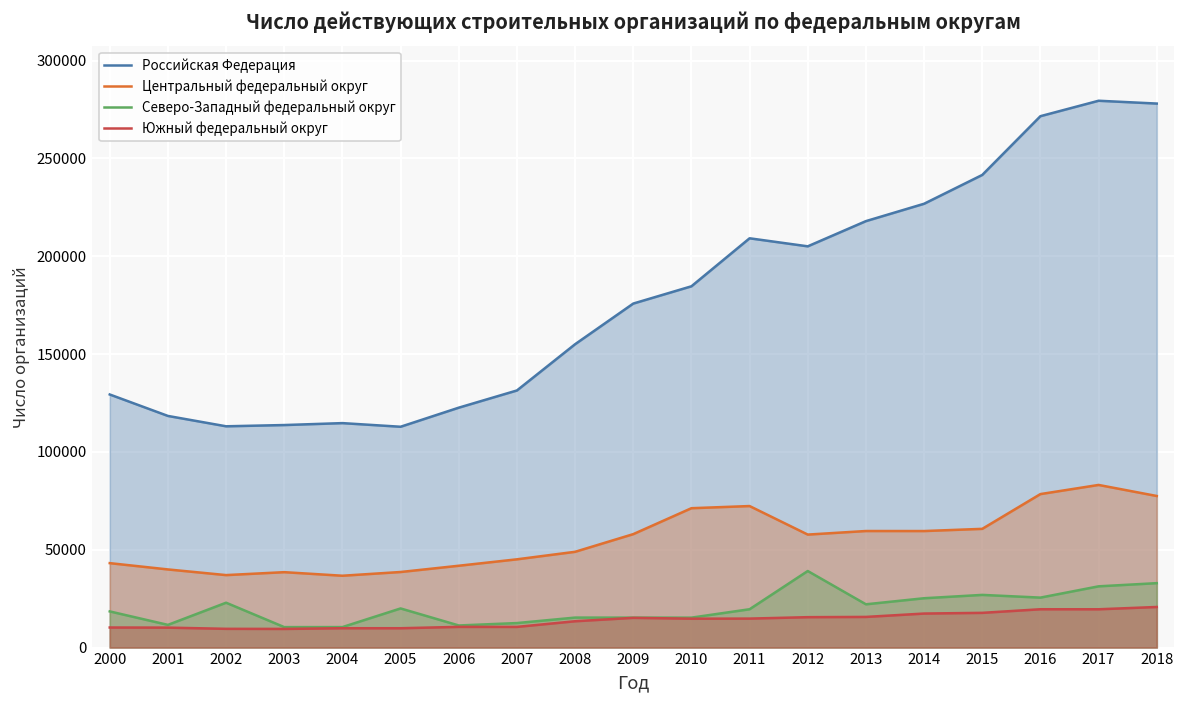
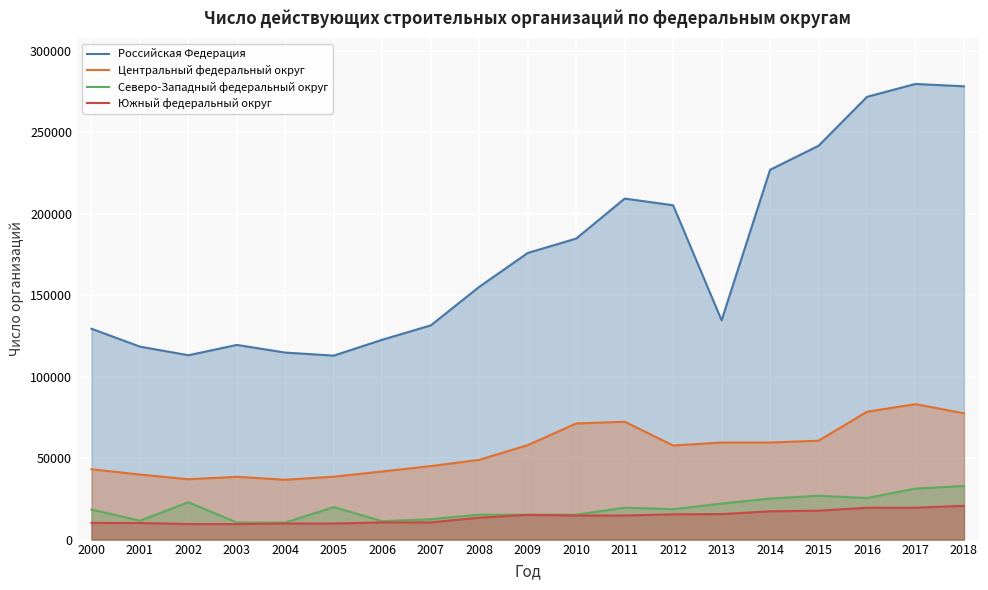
  {
    "Российская Федерация": {
      "2000": 129000,
      "2001": 118000,
      "2002": 113000,
-     "2003": 114000,
+     "2003": 119000,
      "2004": 115000,
      "2005": 113000,
      "2006": 123000,
      "2007": 131000,
      "2008": 155000,
      "2009": 176000,
      "2010": 185000,
      "2011": 209000,
      "2012": 205000,
-     "2013": 218000,
+     "2013": 134000,
      "2014": 227000,
      "2015": 242000,
      "2016": 272000,
      "2017": 279000,
      "2018": 278000
    },
    "Северо-Западный федеральный округ": {
      "2000": 18000,
      "2002": 23000,
      "2005": 20000,
      "2007": 12000,
      "2008": 15000,
      "2011": 20000,
-     "2012": 39000,
+     "2012": 19000,
      "2013": 22000,
      "2014": 25000,
      "2015": 27000,
      "2016": 26000,
      "2017": 31000,
      "2018": 33000
    }
  }
